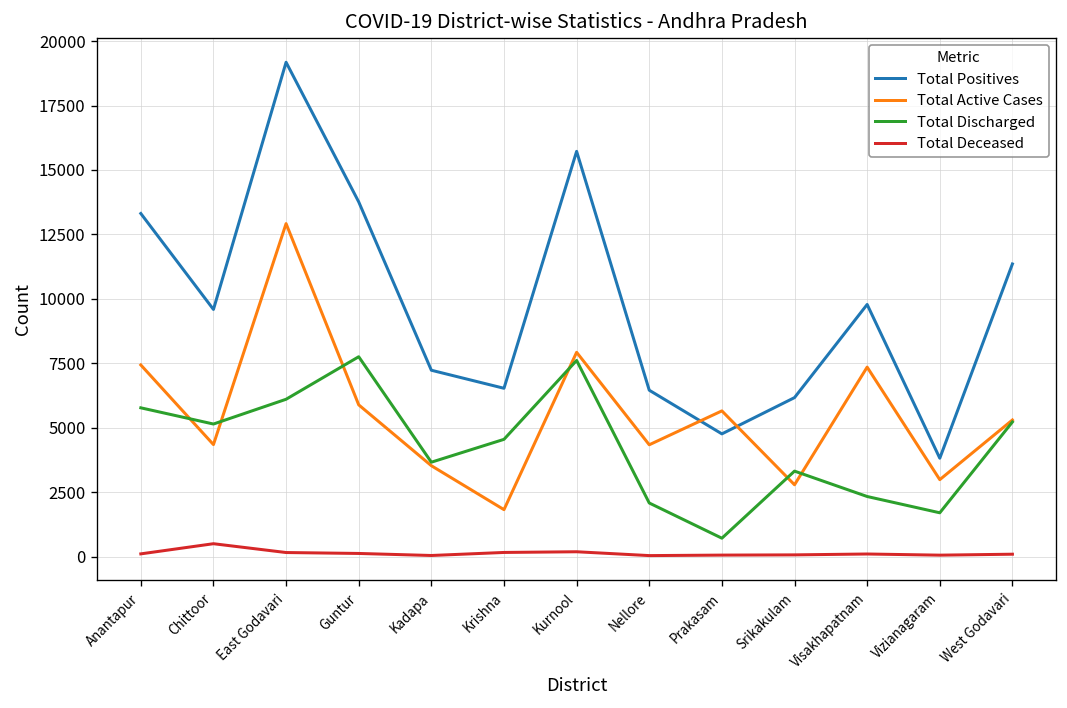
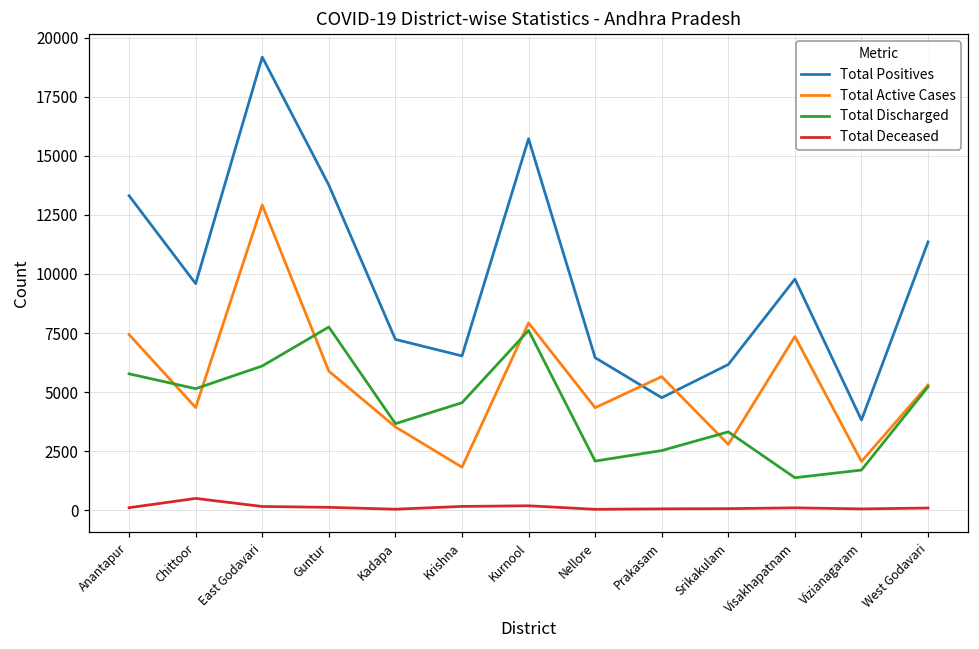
  {
    "Total Positives": {
      "Anantapur": 13300,
      "Chittoor": 9600,
      "East Godavari": 19200,
      "Guntur": 13800,
      "Kadapa": 7200,
      "Krishna": 6500,
      "Kurnool": 15700,
      "Nellore": 6500,
      "Prakasam": 4800,
      "Srikakulam": 6200,
      "Visakhapatnam": 9800,
      "Vizianagaram": 3800,
      "West Godavari": 11400
    },
    "Total Active Cases": {
      "Anantapur": 7400,
      "Chittoor": 4300,
      "East Godavari": 12900,
      "Guntur": 5900,
      "Kadapa": 3500,
      "Krishna": 1800,
      "Kurnool": 7900,
      "Nellore": 4300,
      "Prakasam": 5700,
      "Srikakulam": 2800,
      "Visakhapatnam": 7400,
-     "Vizianagaram": 3000
+     "Vizianagaram": 2100
    },
    "Total Discharged": {
      "Anantapur": 5800,
      "Chittoor": 5100,
      "East Godavari": 6100,
      "Guntur": 7800,
      "Kadapa": 3700,
      "Krishna": 4500,
      "Kurnool": 7600,
      "Nellore": 2100,
-     "Prakasam": 700,
+     "Prakasam": 2500,
      "Srikakulam": 3300,
-     "Visakhapatnam": 2300,
+     "Visakhapatnam": 1400,
      "Vizianagaram": 1700
    },
    "Total Deceased": {
      "Anantapur": 100,
      "Chittoor": 500,
      "East Godavari": 200,
      "Guntur": 100,
      "Kadapa": 0,
      "Krishna": 200,
      "Kurnool": 200,
      "Nellore": 0,
      "Prakasam": 100,
      "Srikakulam": 100,
      "Visakhapatnam": 100,
      "Vizianagaram": 100,
      "West Godavari": 100
    }
  }
